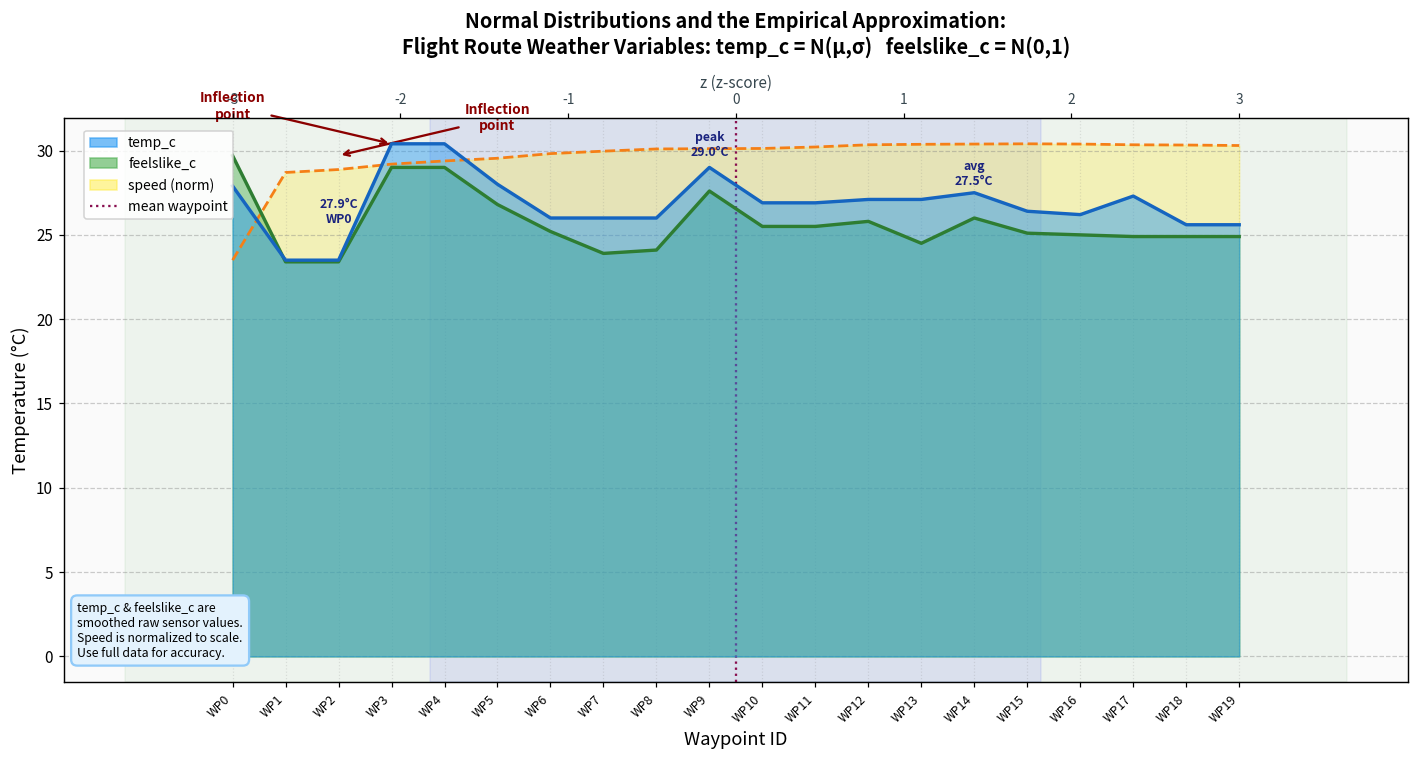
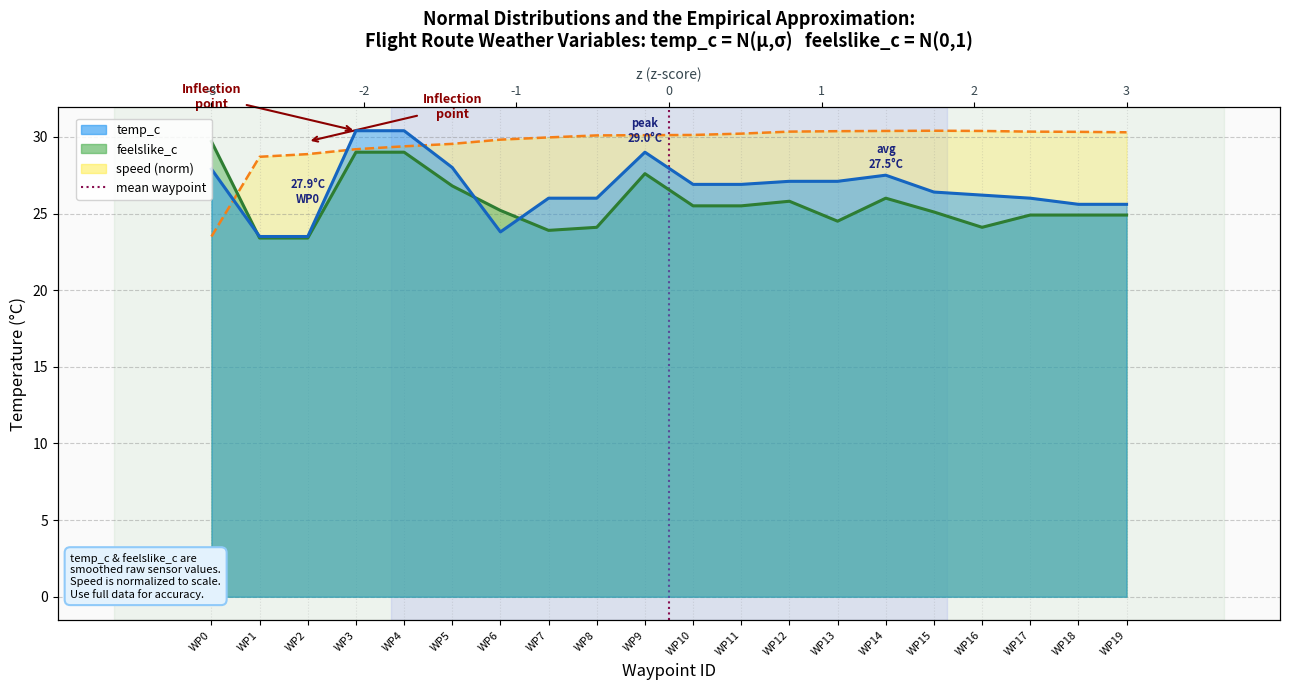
  {
    "temp_c": {
      "WP3": 30.4,
      "WP4": 30.4,
      "WP5": 28.0,
-     "WP6": 26.0,
+     "WP6": 23.8,
      "WP7": 26.0,
      "WP8": 26.0,
      "WP10": 26.9,
      "WP11": 26.9,
      "WP12": 27.1,
      "WP13": 27.1,
      "WP15": 26.4,
      "WP16": 26.2,
-     "WP17": 27.3,
+     "WP17": 26.0,
      "WP18": 25.6,
      "WP19": 25.6
    },
    "feelslike_c": {
      "WP3": 29.0,
      "WP4": 29.0,
      "WP5": 26.8,
      "WP6": 25.2,
      "WP7": 23.9,
      "WP8": 24.1,
      "WP9": 27.6,
      "WP10": 25.5,
      "WP11": 25.5,
      "WP12": 25.8,
      "WP13": 24.5,
      "WP14": 26.0,
      "WP15": 25.1,
-     "WP16": 25.0,
+     "WP16": 24.1,
      "WP17": 24.9,
      "WP18": 24.9,
      "WP19": 24.9
    },
    "speed (norm)": {
      "WP0": 23.5,
      "WP1": 28.7,
      "WP3": 29.2,
      "WP4": 29.4,
      "WP5": 29.5,
      "WP6": 29.8,
      "WP7": 30.0,
      "WP8": 30.1,
      "WP10": 30.1,
      "WP11": 30.2,
      "WP12": 30.3,
      "WP13": 30.4,
      "WP14": 30.4,
      "WP15": 30.4,
      "WP16": 30.4,
      "WP17": 30.3,
      "WP18": 30.3,
      "WP19": 30.3
    }
  }
